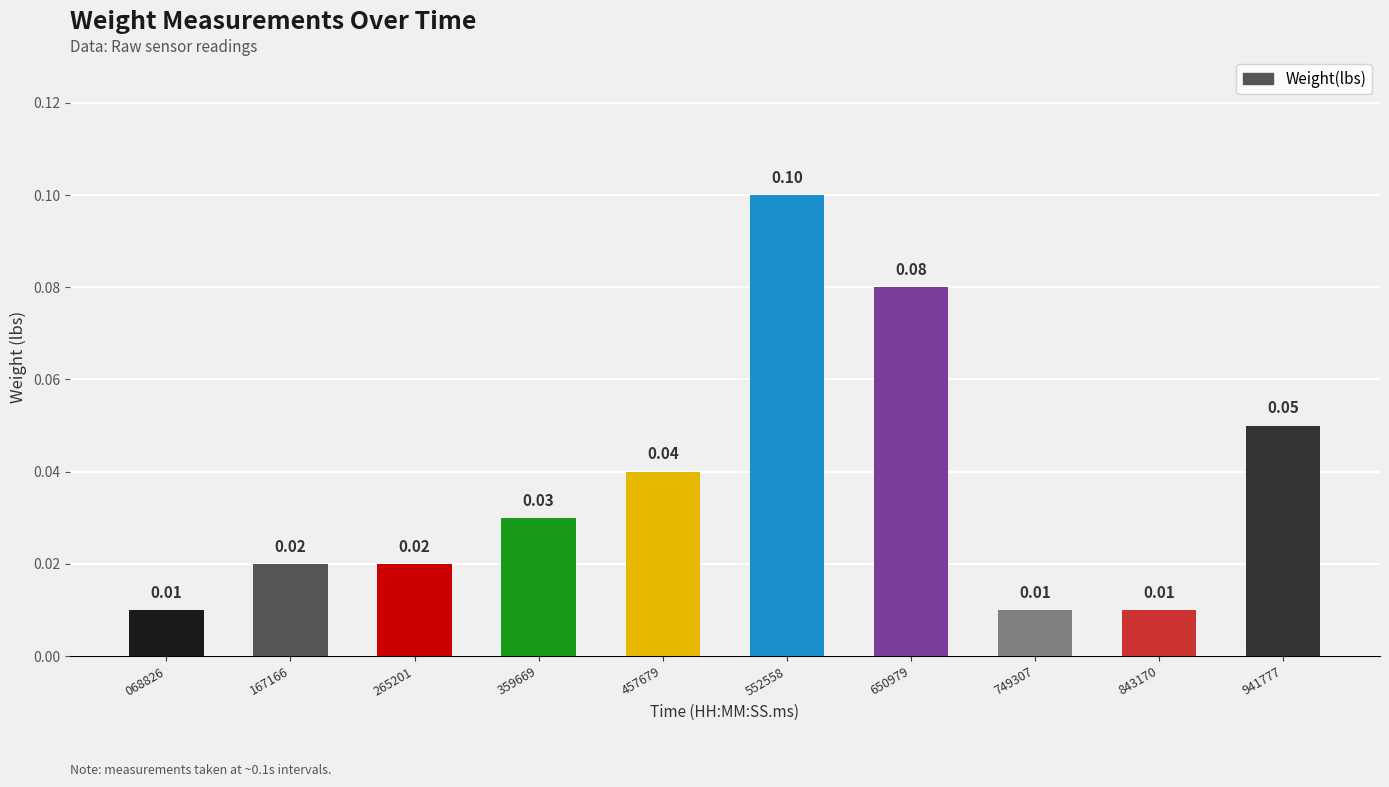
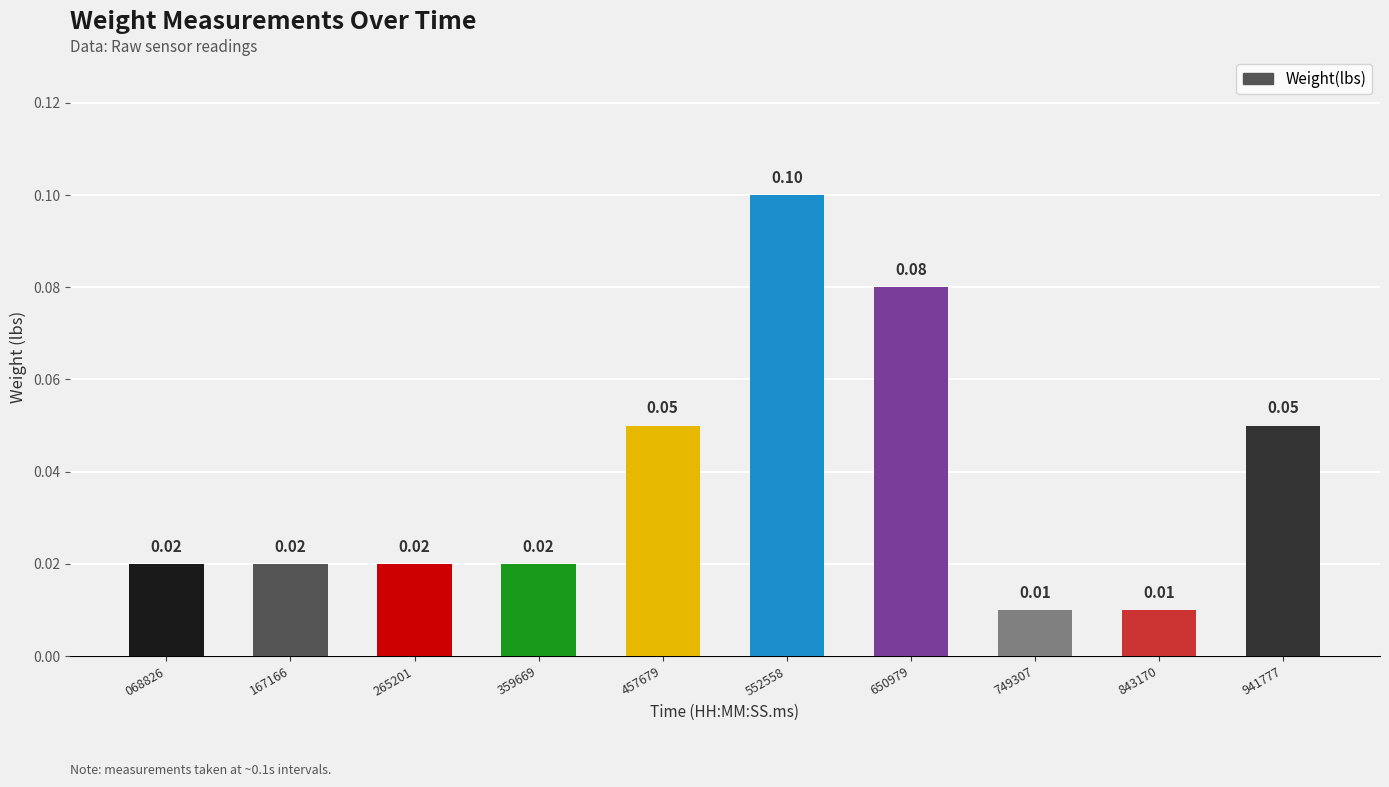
  {
-   "068826": 0.01,
+   "068826": 0.02,
    "167166": 0.02,
    "265201": 0.02,
-   "359669": 0.03,
-   "457679": 0.04,
+   "359669": 0.02,
+   "457679": 0.05,
    "552558": 0.10,
    "650979": 0.08,
    "749307": 0.01,
    "843170": 0.01,
    "941777": 0.05
  }
